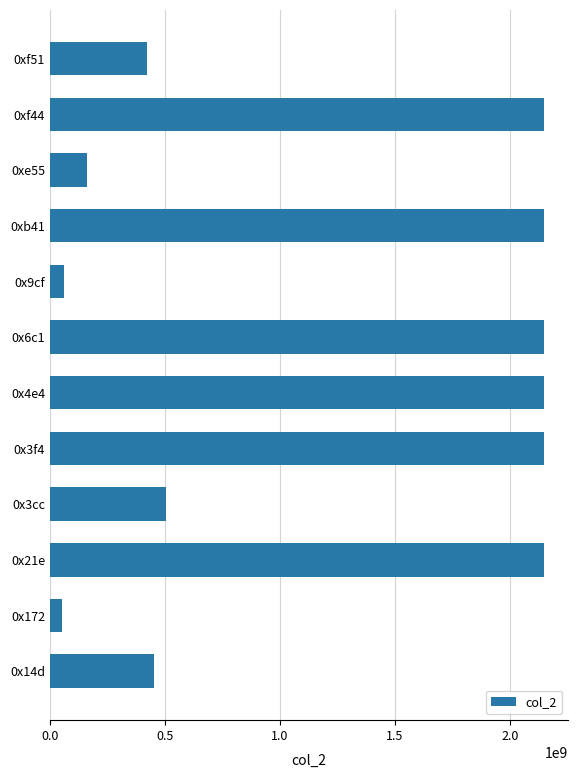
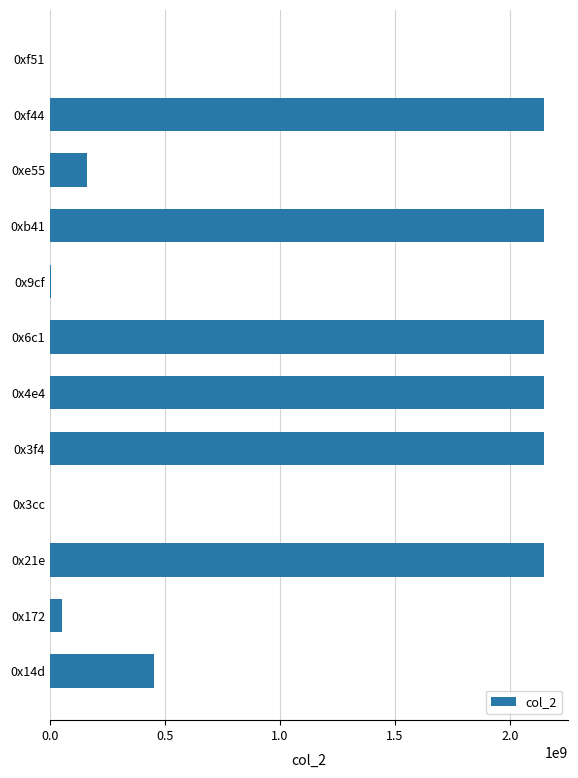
  {
-   "0xf51": 420000000,
+   "0xf51": 0,
    "0xf44": 2150000000,
    "0xe55": 160000000,
    "0xb41": 2150000000,
-   "0x9cf": 60000000,
+   "0x9cf": 0,
    "0x6c1": 2150000000,
    "0x4e4": 2150000000,
    "0x3f4": 2150000000,
-   "0x3cc": 500000000,
+   "0x3cc": 0,
    "0x21e": 2150000000,
    "0x172": 50000000,
    "0x14d": 450000000
  }
